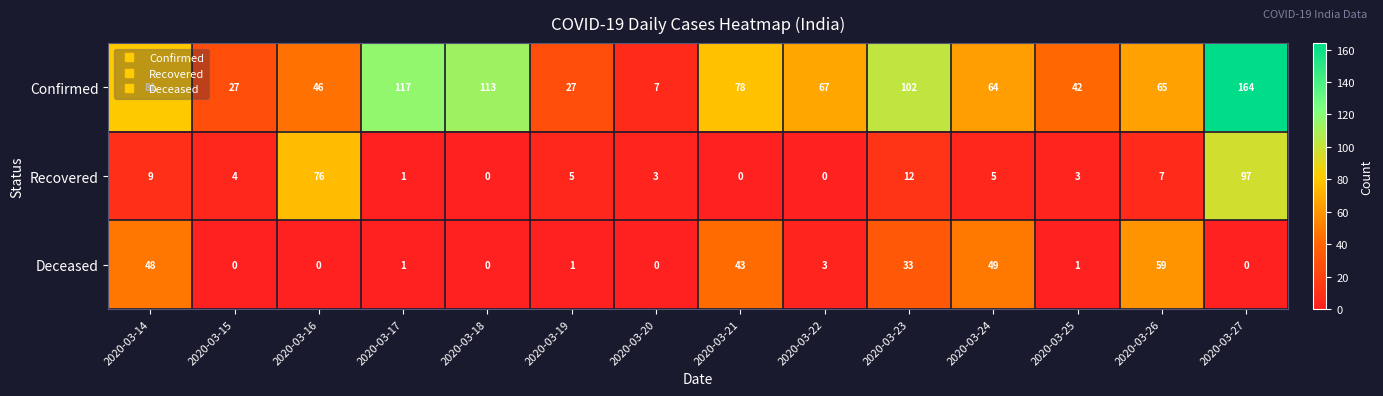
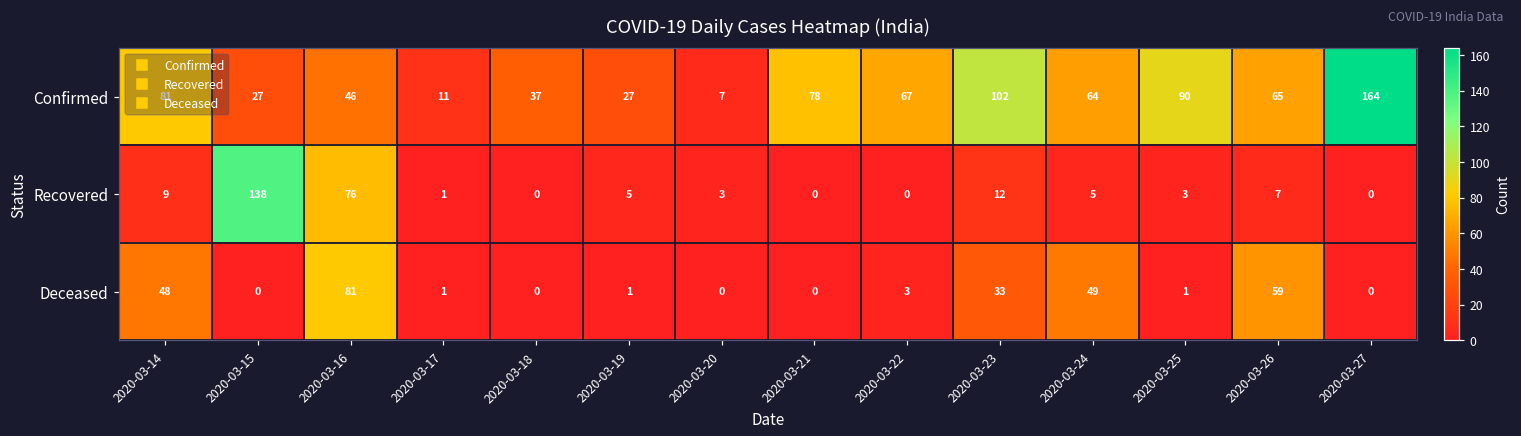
  {
    "Confirmed": {
      "2020-03-15": 27,
      "2020-03-16": 46,
-     "2020-03-17": 117,
-     "2020-03-18": 113,
+     "2020-03-17": 11,
+     "2020-03-18": 37,
      "2020-03-19": 27,
      "2020-03-20": 7,
      "2020-03-21": 78,
      "2020-03-22": 67,
      "2020-03-23": 102,
      "2020-03-24": 64,
-     "2020-03-25": 42,
+     "2020-03-25": 90,
      "2020-03-26": 65,
      "2020-03-27": 164
    },
    "Recovered": {
      "2020-03-14": 9,
-     "2020-03-15": 4,
+     "2020-03-15": 138,
      "2020-03-16": 76,
      "2020-03-17": 1,
      "2020-03-18": 0,
      "2020-03-19": 5,
      "2020-03-20": 3,
      "2020-03-21": 0,
      "2020-03-22": 0,
      "2020-03-23": 12,
      "2020-03-24": 5,
      "2020-03-25": 3,
      "2020-03-26": 7,
-     "2020-03-27": 97
+     "2020-03-27": 0
    },
    "Deceased": {
      "2020-03-14": 48,
      "2020-03-15": 0,
-     "2020-03-16": 0,
+     "2020-03-16": 81,
      "2020-03-17": 1,
      "2020-03-18": 0,
      "2020-03-19": 1,
      "2020-03-20": 0,
-     "2020-03-21": 43,
+     "2020-03-21": 0,
      "2020-03-22": 3,
      "2020-03-23": 33,
      "2020-03-24": 49,
      "2020-03-25": 1,
      "2020-03-26": 59,
      "2020-03-27": 0
    }
  }
